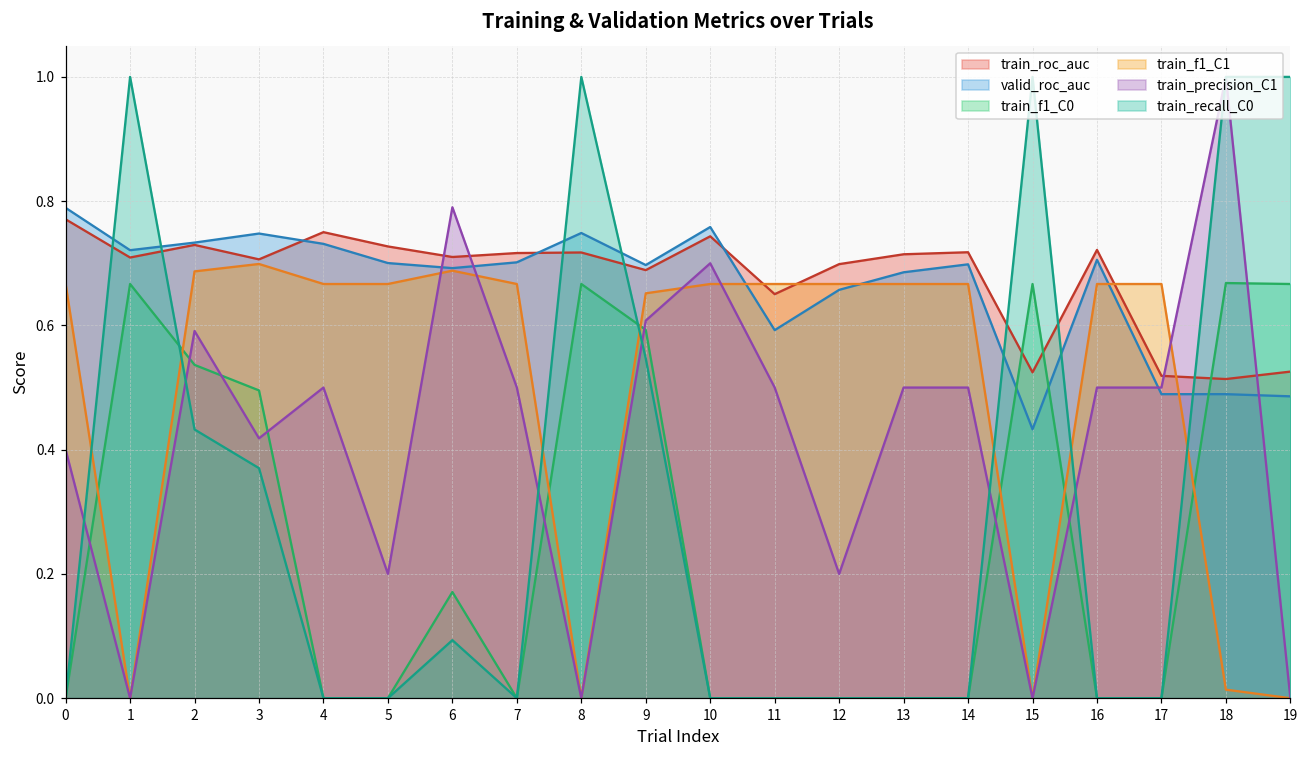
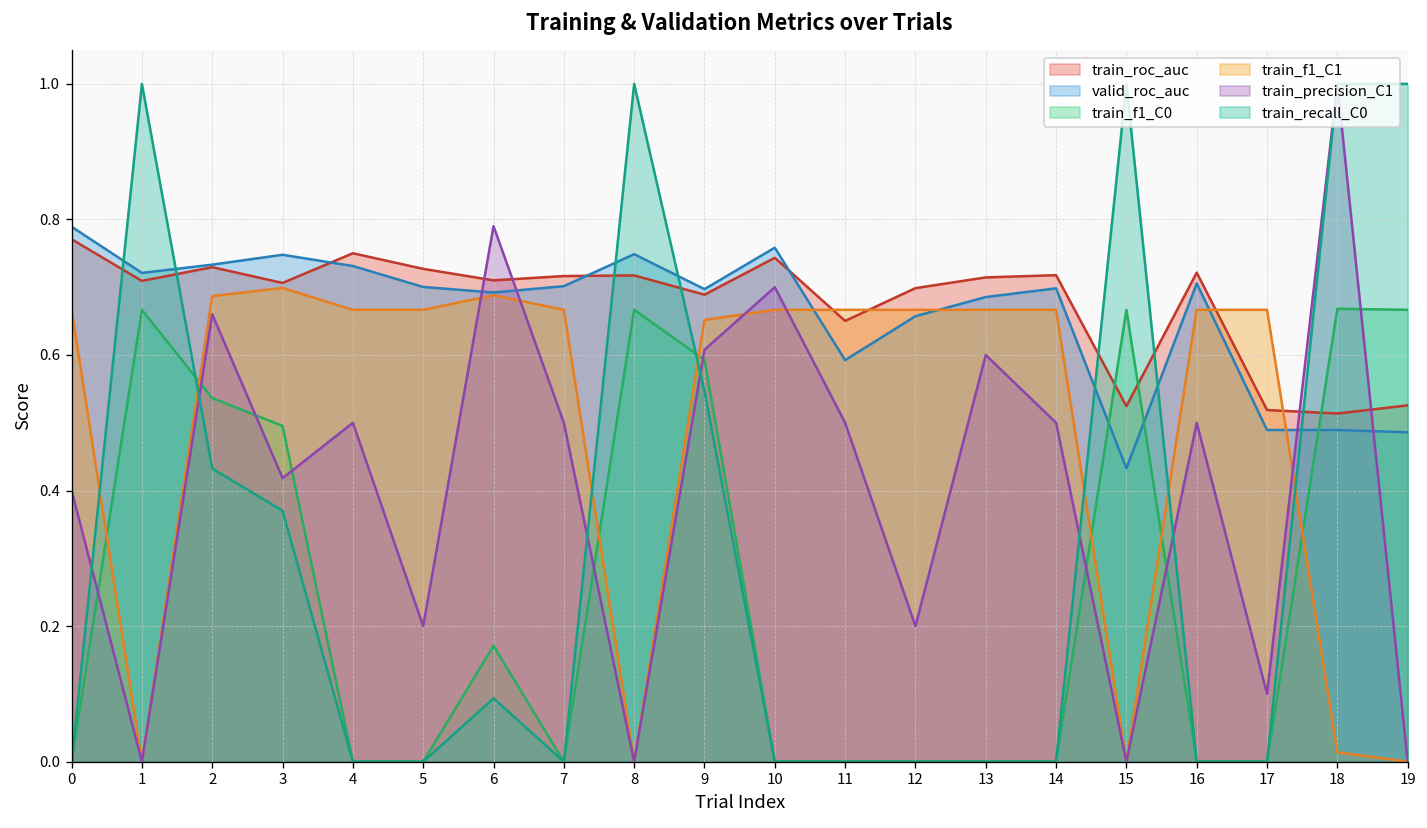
  {
    "train_precision_C1": {
      "0": 0.40,
-     "2": 0.59,
+     "2": 0.66,
      "3": 0.42,
      "4": 0.50,
      "5": 0.20,
      "6": 0.79,
      "7": 0.50,
      "9": 0.61,
      "10": 0.70,
      "11": 0.50,
      "12": 0.20,
-     "13": 0.5,
+     "13": 0.6,
      "14": 0.50,
      "16": 0.50,
-     "17": 0.5
+     "17": 0.1
    }
  }
